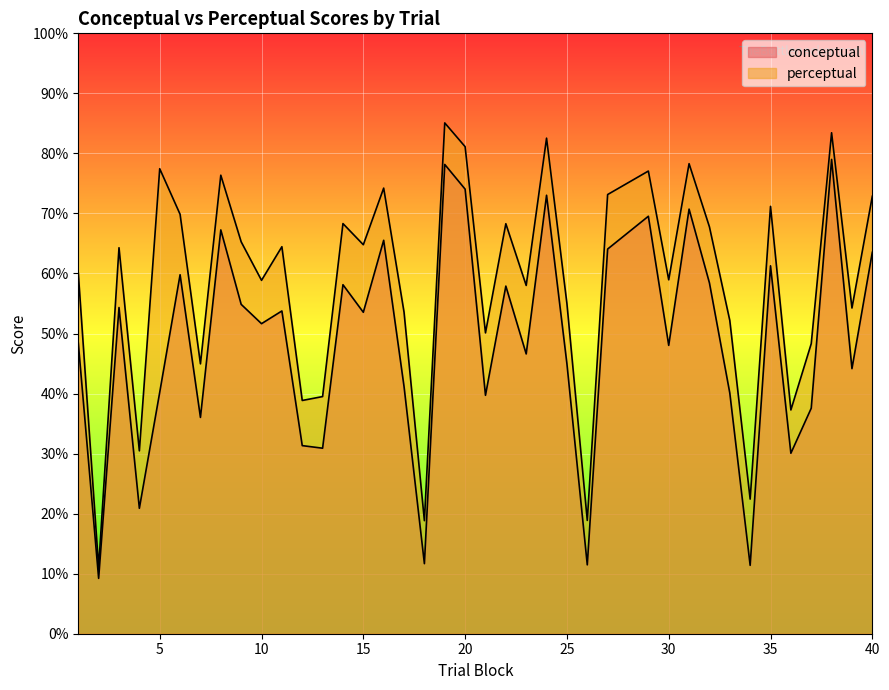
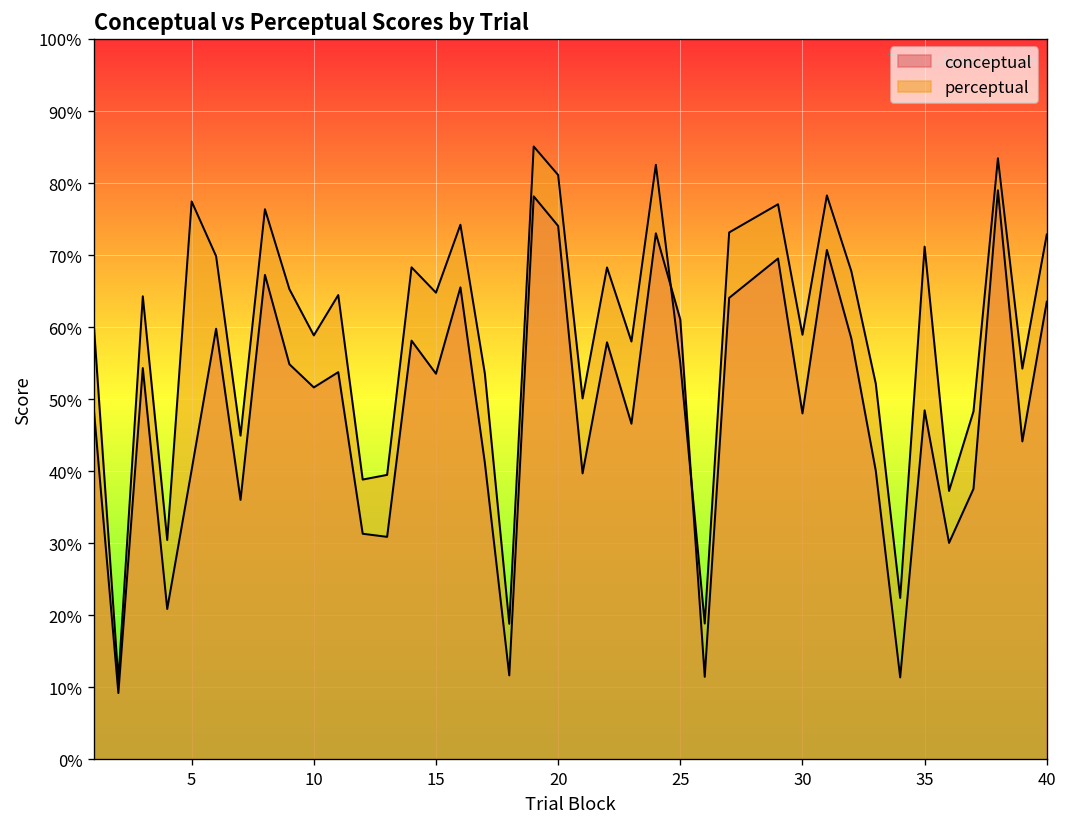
  {
    "conceptual": {
      "5": "40%",
      "10": "52%",
      "15": "54%",
      "20": "74%",
-     "25": "45%",
+     "25": "61%",
      "30": "48%",
-     "35": "61%",
+     "35": "48%",
      "40": "64%"
    },
    "perceptual": {
      "5": "77%",
      "10": "59%",
      "15": "65%",
      "20": "81%",
      "25": "55%",
      "30": "59%",
      "35": "71%",
      "40": "73%"
    }
  }
